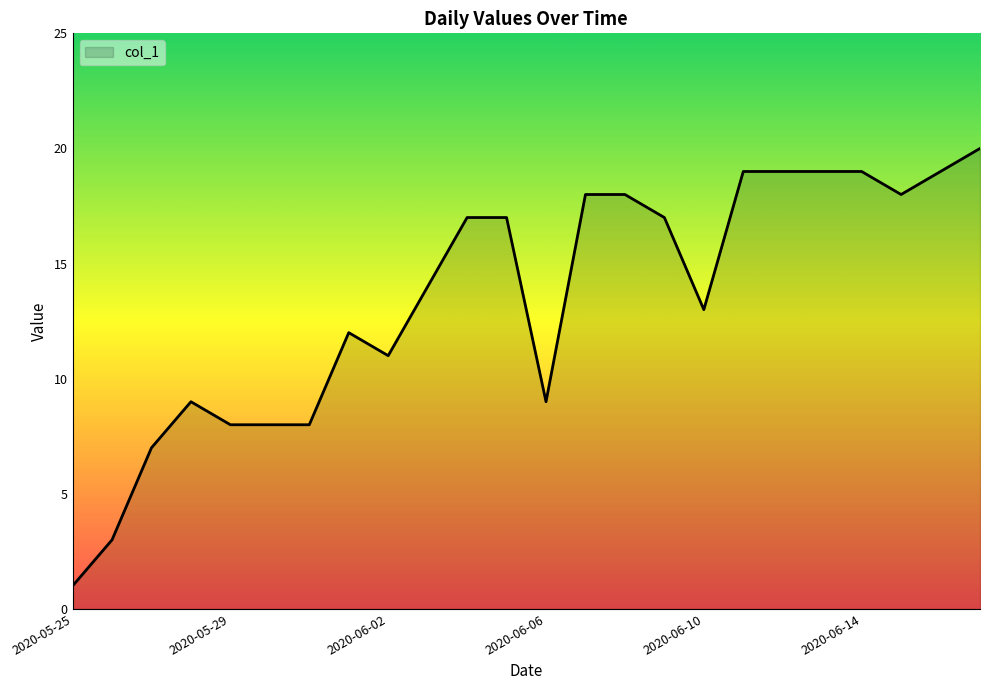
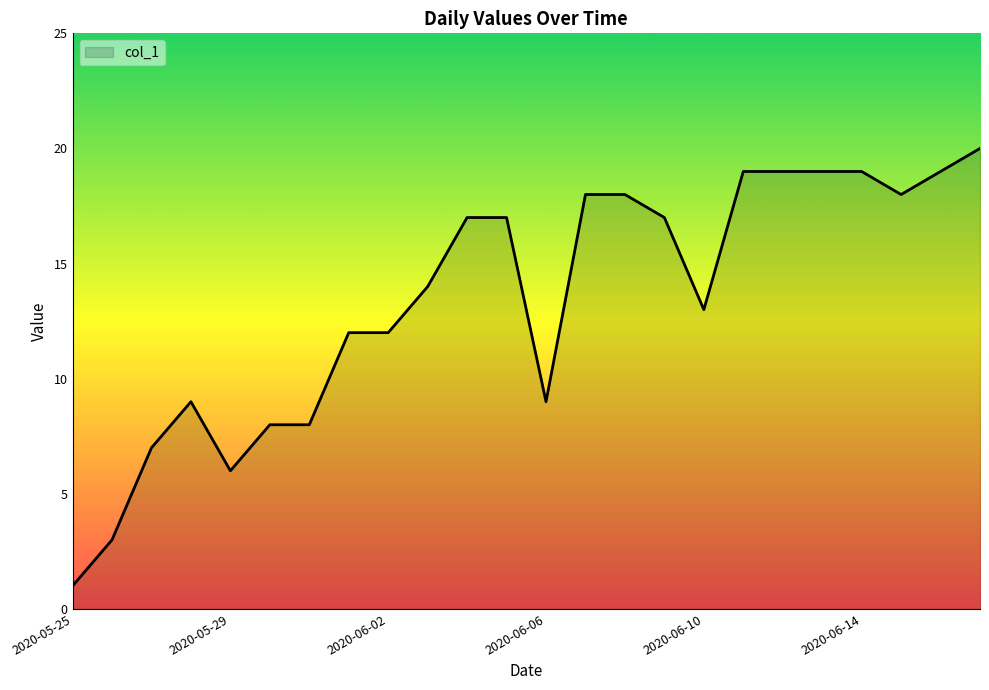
  {
    "2020-05-25": 1,
-   "2020-05-29": 8,
-   "2020-06-02": 11,
+   "2020-05-29": 6,
+   "2020-06-02": 12,
    "2020-06-06": 9,
    "2020-06-10": 13,
    "2020-06-14": 19
  }
